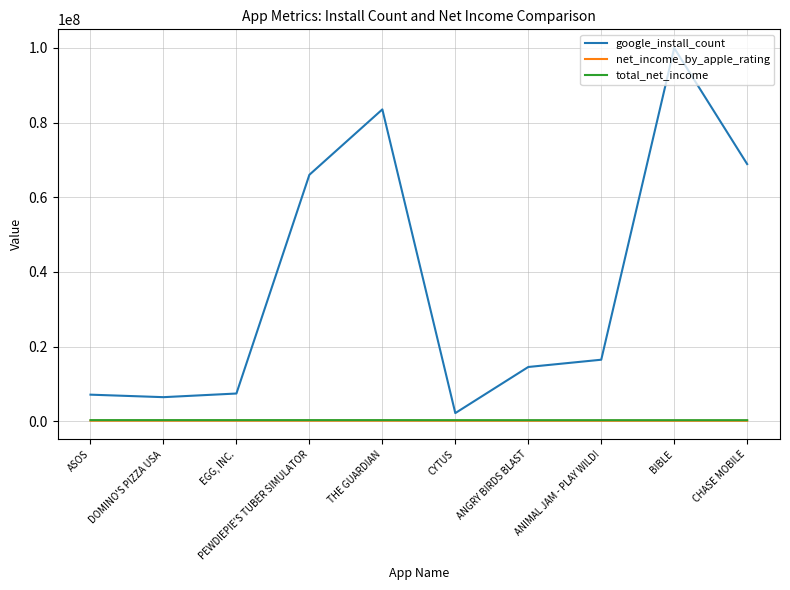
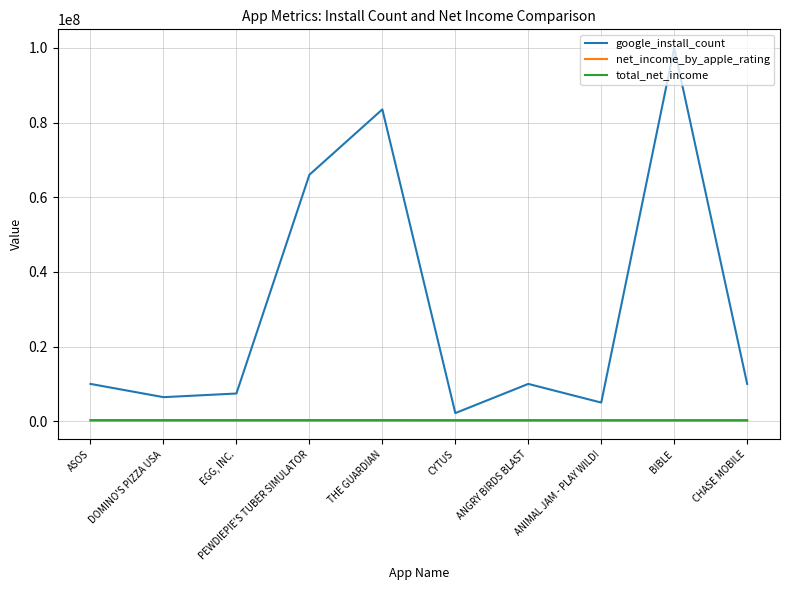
  {
    "google_install_count": {
-     "ASOS": 7000000,
+     "ASOS": 10000000,
      "DOMINO'S PIZZA USA": 6000000,
      "EGG, INC.": 7000000,
      "PEWDIEPIE'S TUBER SIMULATOR": 66000000,
      "THE GUARDIAN": 84000000,
      "CYTUS": 2000000,
-     "ANGRY BIRDS BLAST": 15000000,
-     "ANIMAL JAM - PLAY WILD!": 16000000,
-     "CHASE MOBILE": 69000000
+     "ANGRY BIRDS BLAST": 10000000,
+     "ANIMAL JAM - PLAY WILD!": 5000000,
+     "CHASE MOBILE": 10000000
    }
  }
